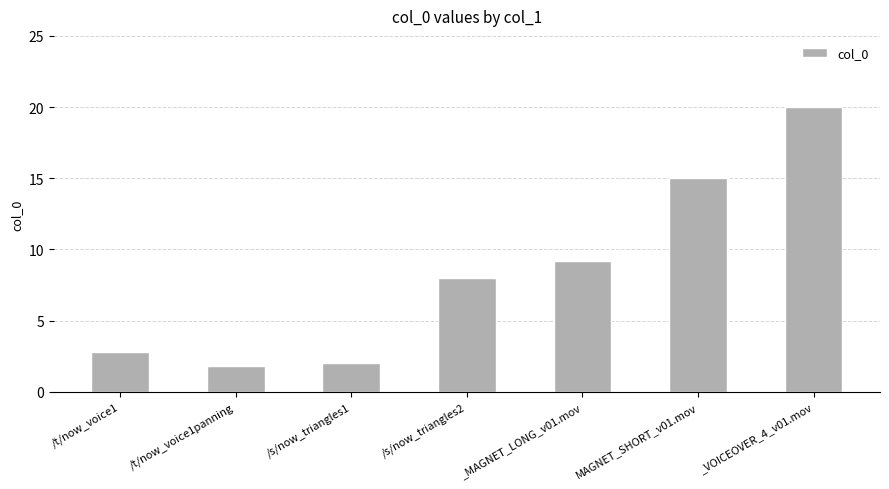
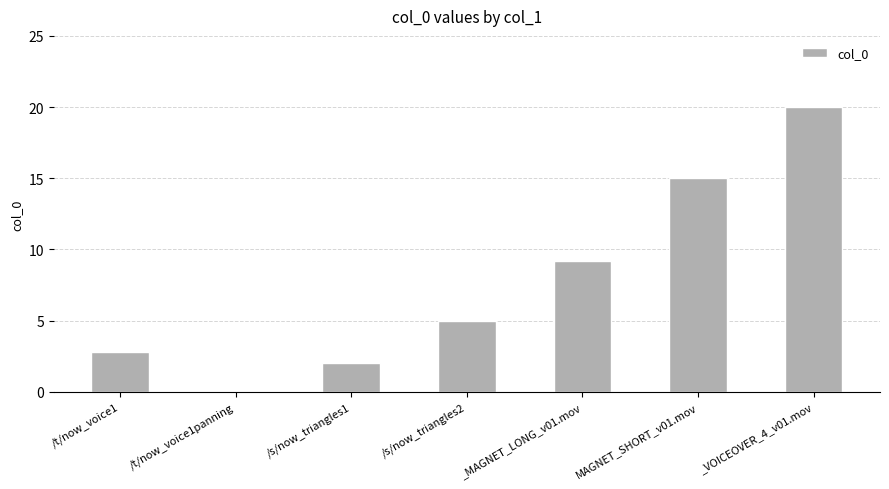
  {
    "/t/now_voice1": 2.8,
-   "/t/now_voice1panning": 1.8,
+   "/t/now_voice1panning": 0.0,
    "/s/now_triangles1": 2.0,
-   "/s/now_triangles2": 8,
+   "/s/now_triangles2": 5,
    "_MAGNET_LONG_v01.mov": 9.2,
    "MAGNET_SHORT_v01.mov": 15.0,
    "_VOICEOVER_4_v01.mov": 20.0
  }
